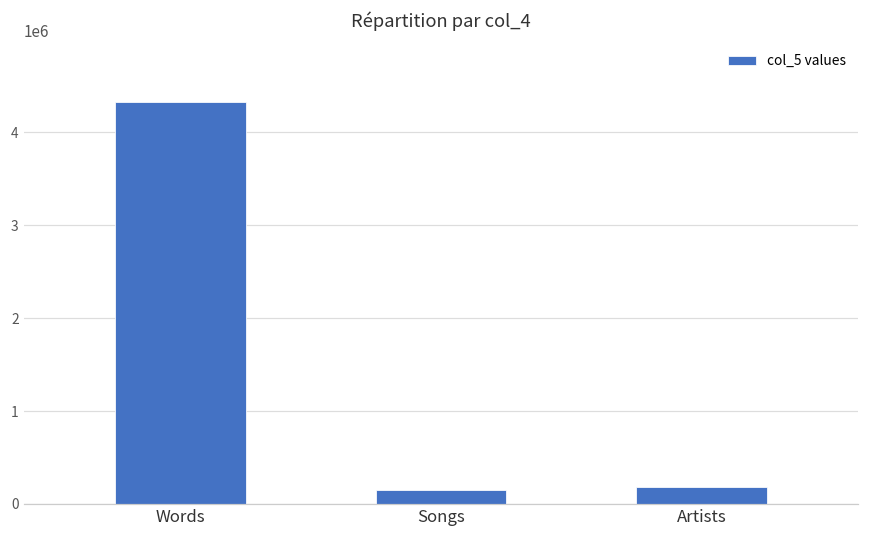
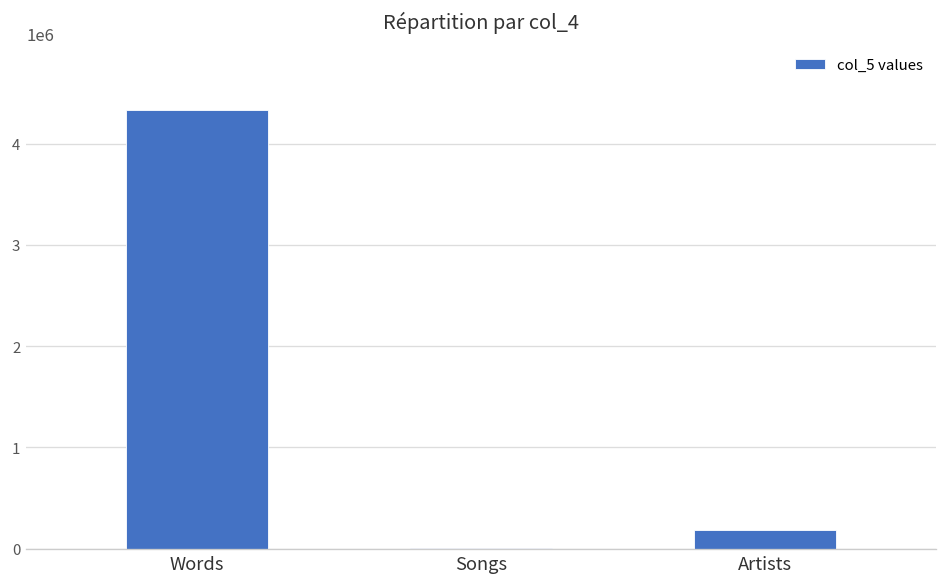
  {
    "Words": 4300000,
-   "Songs": 100000,
+   "Songs": 0,
    "Artists": 200000
  }
